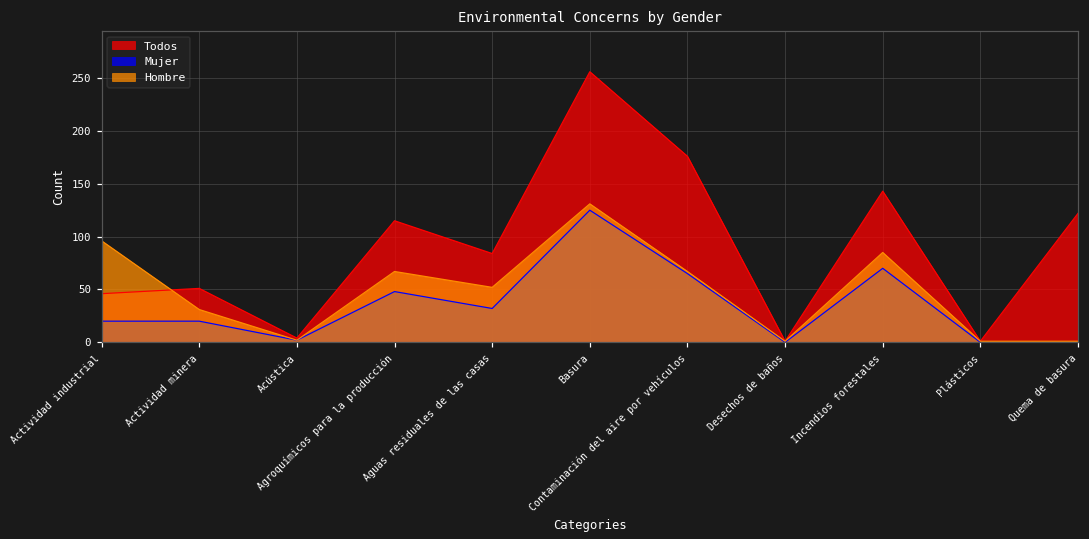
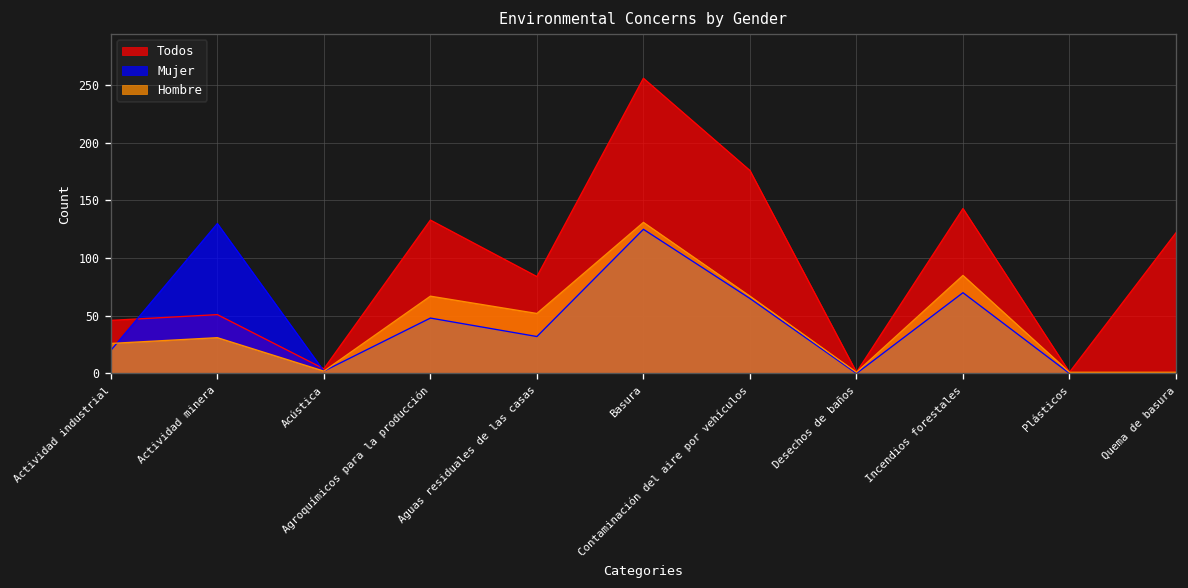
  {
    "Todos": {
      "Actividad industrial": 50,
      "Actividad minera": 50,
-     "Agroquímicos para la producción": 120,
+     "Agroquímicos para la producción": 130,
      "Aguas residuales de las casas": 80,
      "Basura": 260,
      "Contaminación del aire por vehículos": 180,
      "Incendios forestales": 140,
      "Quema de basura": 120
    },
    "Mujer": {
      "Actividad industrial": 20,
-     "Actividad minera": 20,
+     "Actividad minera": 130,
      "Agroquímicos para la producción": 50,
      "Aguas residuales de las casas": 30,
      "Basura": 130,
      "Incendios forestales": 70
    },
    "Hombre": {
-     "Actividad industrial": 100,
+     "Actividad industrial": 30,
      "Actividad minera": 30,
      "Agroquímicos para la producción": 70,
      "Aguas residuales de las casas": 50,
      "Basura": 130,
      "Incendios forestales": 90
    }
  }
